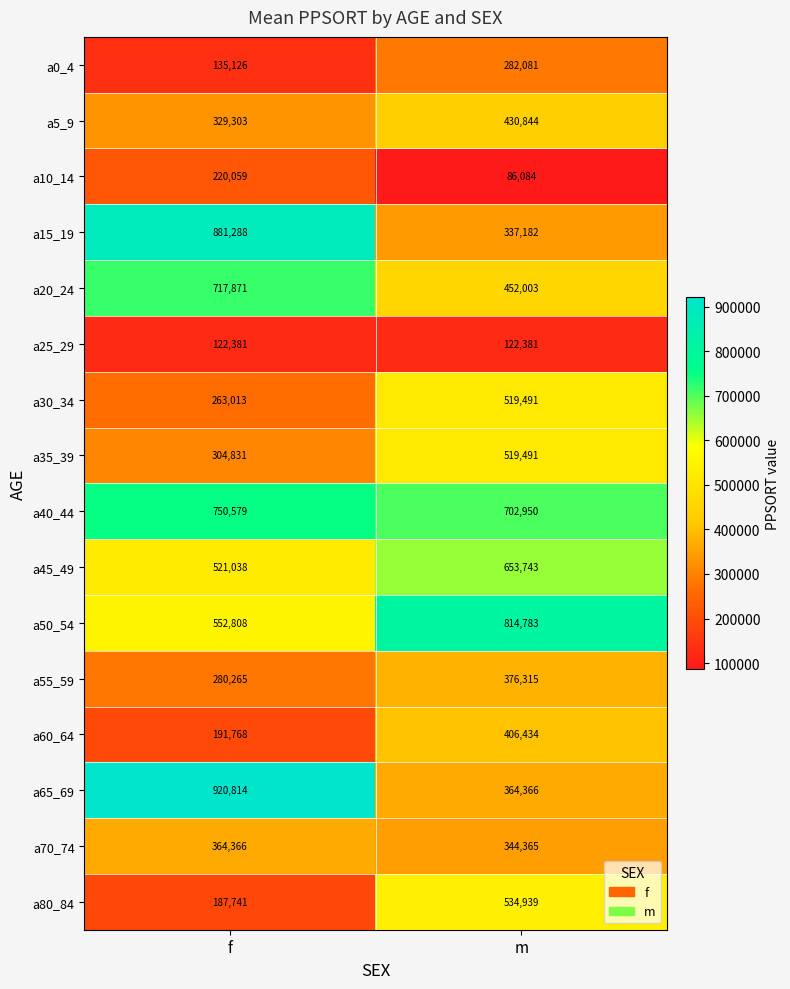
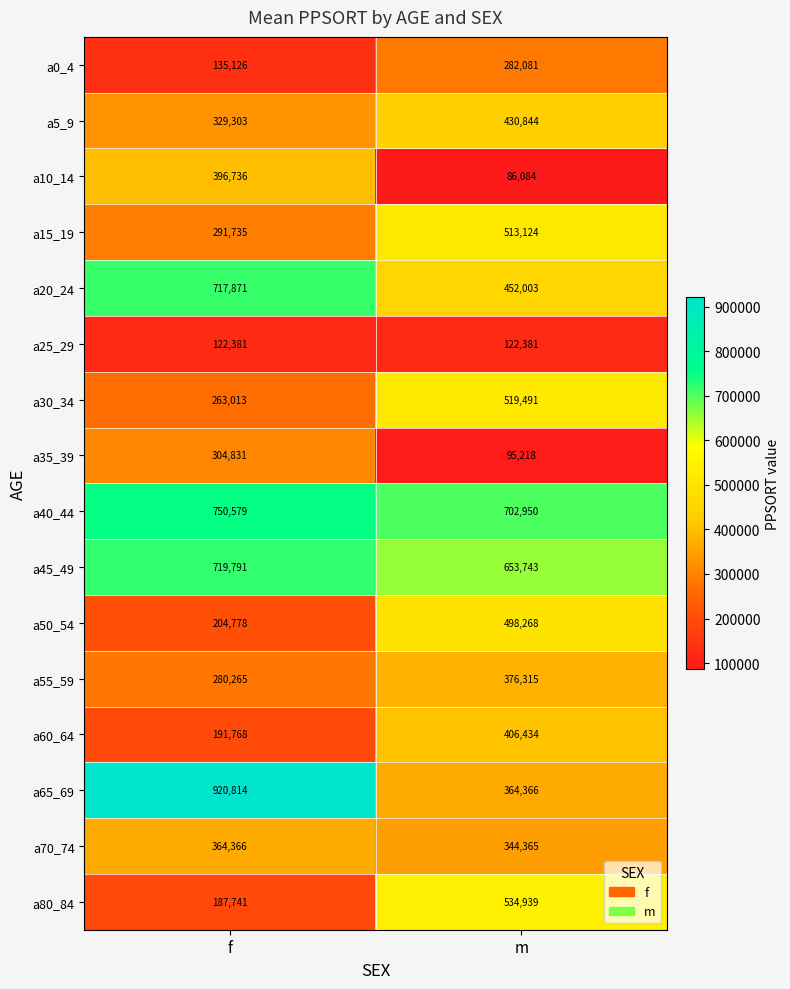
  {
    "a0_4": {
      "f": "135,126",
      "m": "282,081"
    },
    "a5_9": {
      "f": "329,303",
      "m": "430,844"
    },
    "a10_14": {
-     "f": "220,059",
+     "f": "396,736",
      "m": "86,084"
    },
    "a15_19": {
-     "f": "881,288",
-     "m": "337,182"
+     "f": "291,735",
+     "m": "513,124"
    },
    "a20_24": {
      "f": "717,871",
      "m": "452,003"
    },
    "a25_29": {
      "f": "122,381",
      "m": "122,381"
    },
    "a30_34": {
      "f": "263,013",
      "m": "519,491"
    },
    "a35_39": {
      "f": "304,831",
-     "m": "519,491"
+     "m": "95,218"
    },
    "a40_44": {
      "f": "750,579",
      "m": "702,950"
    },
    "a45_49": {
-     "f": "521,038",
+     "f": "719,791",
      "m": "653,743"
    },
    "a50_54": {
-     "f": "552,808",
-     "m": "814,783"
+     "f": "204,778",
+     "m": "498,268"
    },
    "a55_59": {
      "f": "280,265",
      "m": "376,315"
    },
    "a60_64": {
      "f": "191,768",
      "m": "406,434"
    },
    "a65_69": {
      "f": "920,814",
      "m": "364,366"
    },
    "a70_74": {
      "f": "364,366",
      "m": "344,365"
    },
    "a80_84": {
      "f": "187,741",
      "m": "534,939"
    }
  }
